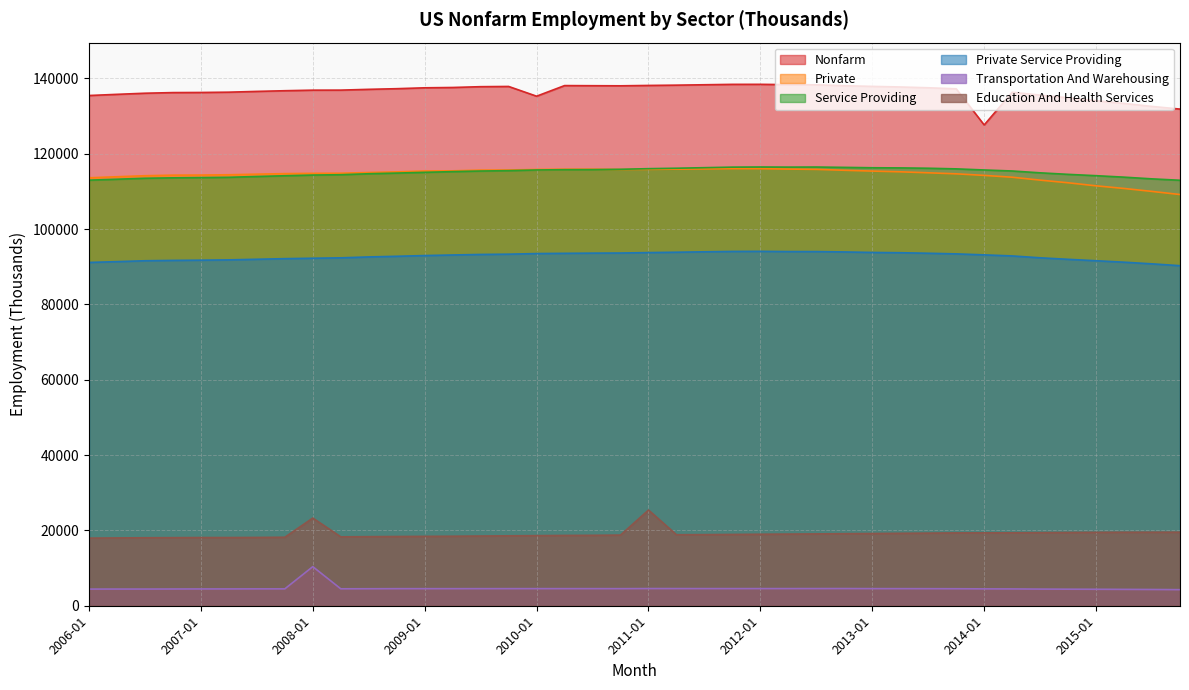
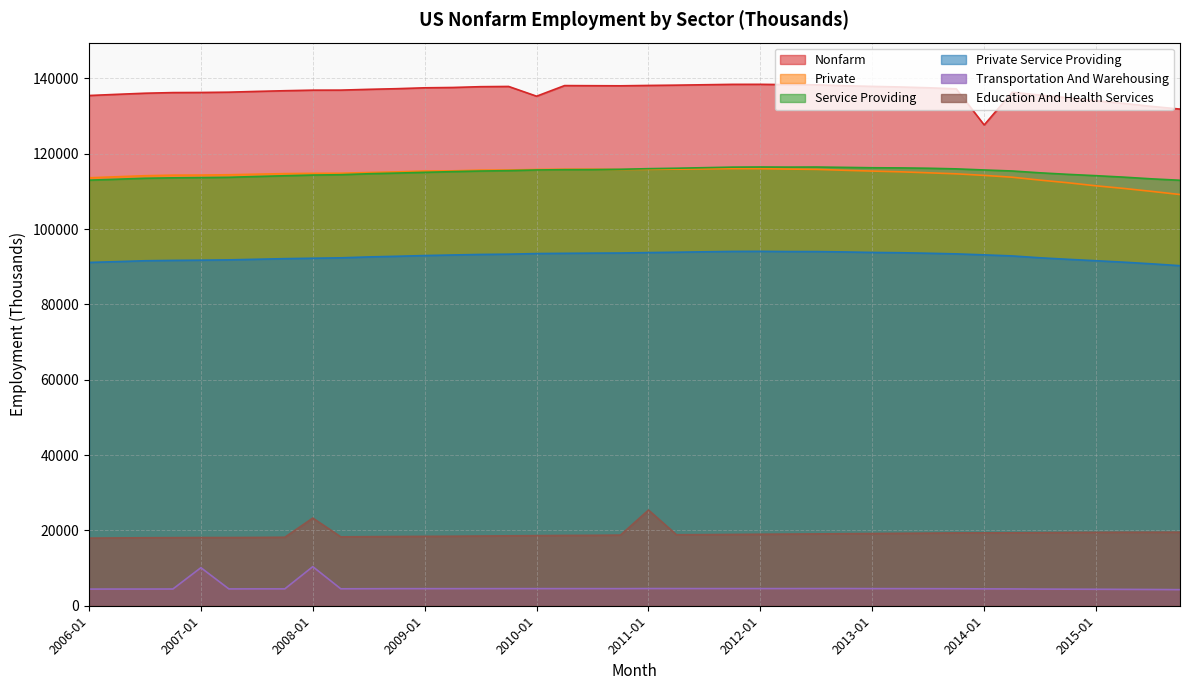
  {
    "Nonfarm": {
      "2006-01": 135000,
      "2007-01": 136000,
      "2008-01": 137000,
      "2009-01": 137000,
      "2010-01": 135000,
      "2011-01": 138000,
      "2012-01": 138000,
      "2014-01": 128000
    },
    "Private": {
      "2013-01": 115000,
      "2014-01": 114000,
      "2015-01": 111000
    },
    "Service Providing": {
      "2013-01": 116000,
      "2014-01": 116000,
      "2015-01": 114000
    },
    "Private Service Providing": {
      "2006-01": 91000,
      "2007-01": 92000,
      "2008-01": 92000,
      "2009-01": 93000,
      "2010-01": 93000,
      "2011-01": 94000,
      "2012-01": 94000,
      "2013-01": 94000,
      "2014-01": 93000,
      "2015-01": 92000
    },
    "Transportation And Warehousing": {
      "2006-01": 4000,
-     "2007-01": 4000,
+     "2007-01": 10000,
      "2008-01": 10000,
      "2009-01": 5000,
      "2010-01": 5000,
      "2011-01": 5000,
      "2012-01": 5000,
      "2013-01": 5000,
      "2014-01": 4000,
      "2015-01": 4000
    },
    "Education And Health Services": {
      "2006-01": 18000,
      "2007-01": 18000,
      "2008-01": 23000,
      "2009-01": 18000,
      "2010-01": 19000,
      "2011-01": 25000,
      "2012-01": 19000,
      "2013-01": 19000,
      "2014-01": 19000,
      "2015-01": 19000
    }
  }
